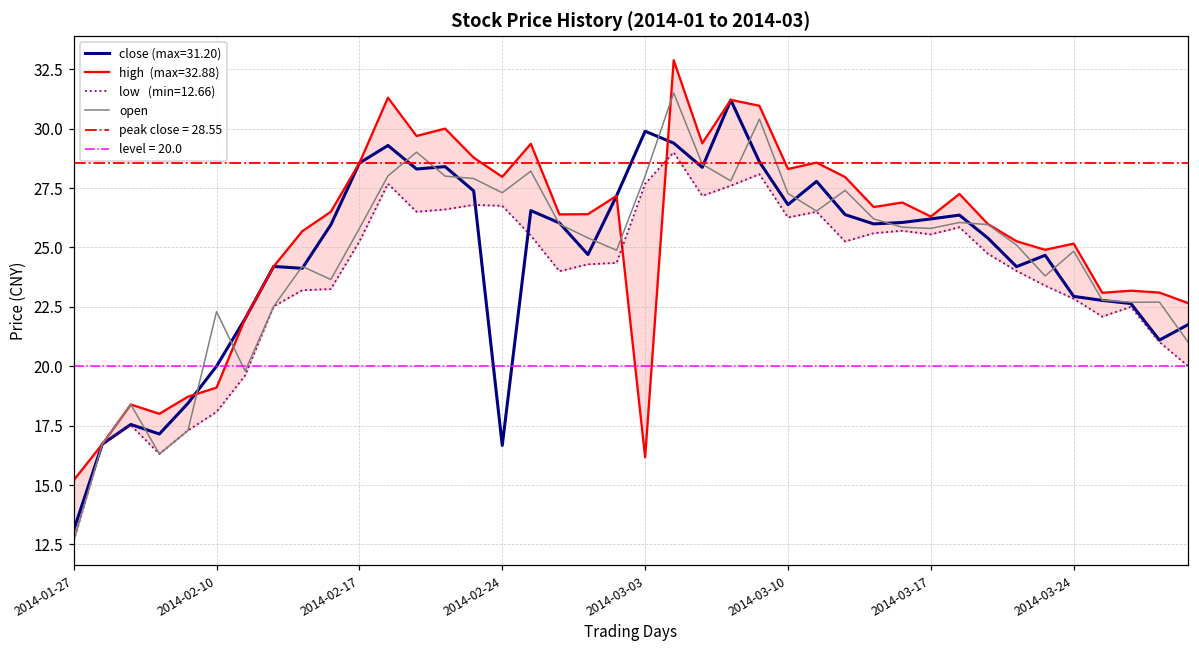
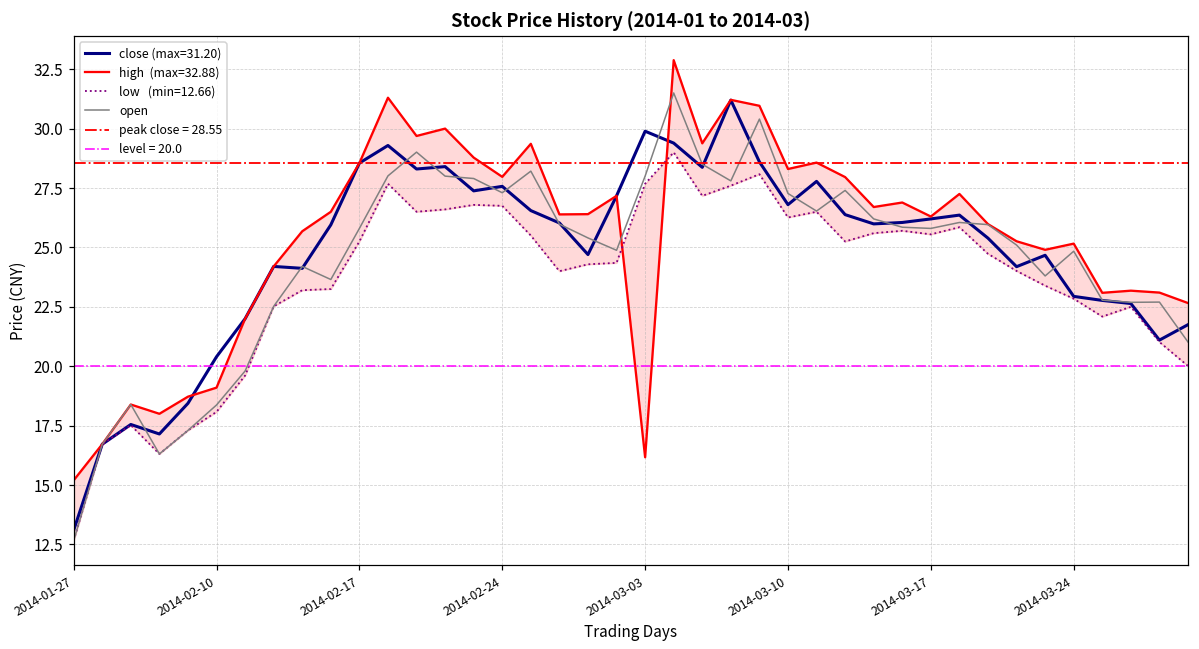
  {
    "close (max=31.20)": {
      "2014-01-27": 13.1,
-     "2014-02-10": 20.0,
-     "2014-02-24": 16.7,
+     "2014-02-10": 20.4,
+     "2014-02-24": 27.6,
      "2014-03-03": 29.9,
      "2014-03-10": 26.8
    },
    "low (min=12.66)": {
      "2014-02-10": 18.1,
      "2014-02-17": 25.3,
      "2014-02-24": 26.8,
      "2014-03-10": 26.3,
      "2014-03-17": 25.6
    },
    "open": {
-     "2014-02-10": 22.3,
+     "2014-02-10": 18.4,
      "2014-02-17": 25.8,
      "2014-02-24": 27.3,
      "2014-03-03": 28.0,
      "2014-03-10": 27.3,
      "2014-03-17": 25.8,
      "2014-03-24": 24.8
    }
  }
